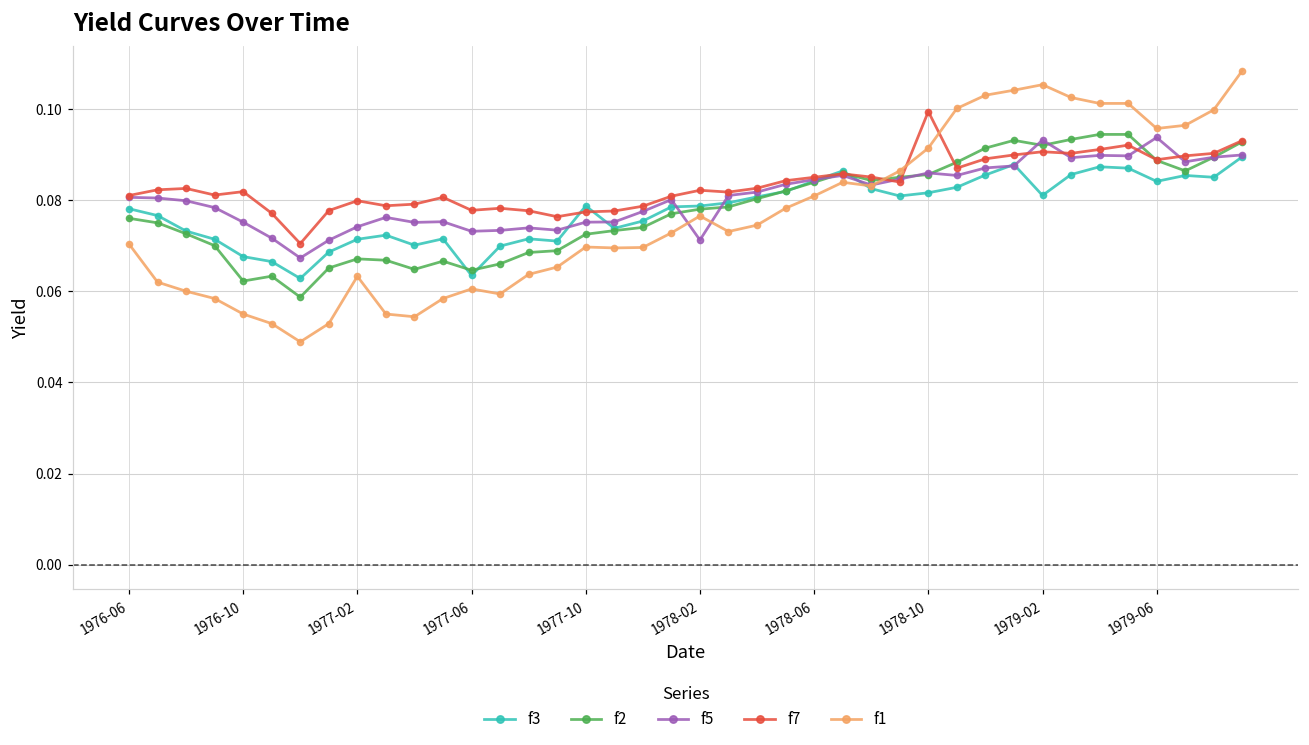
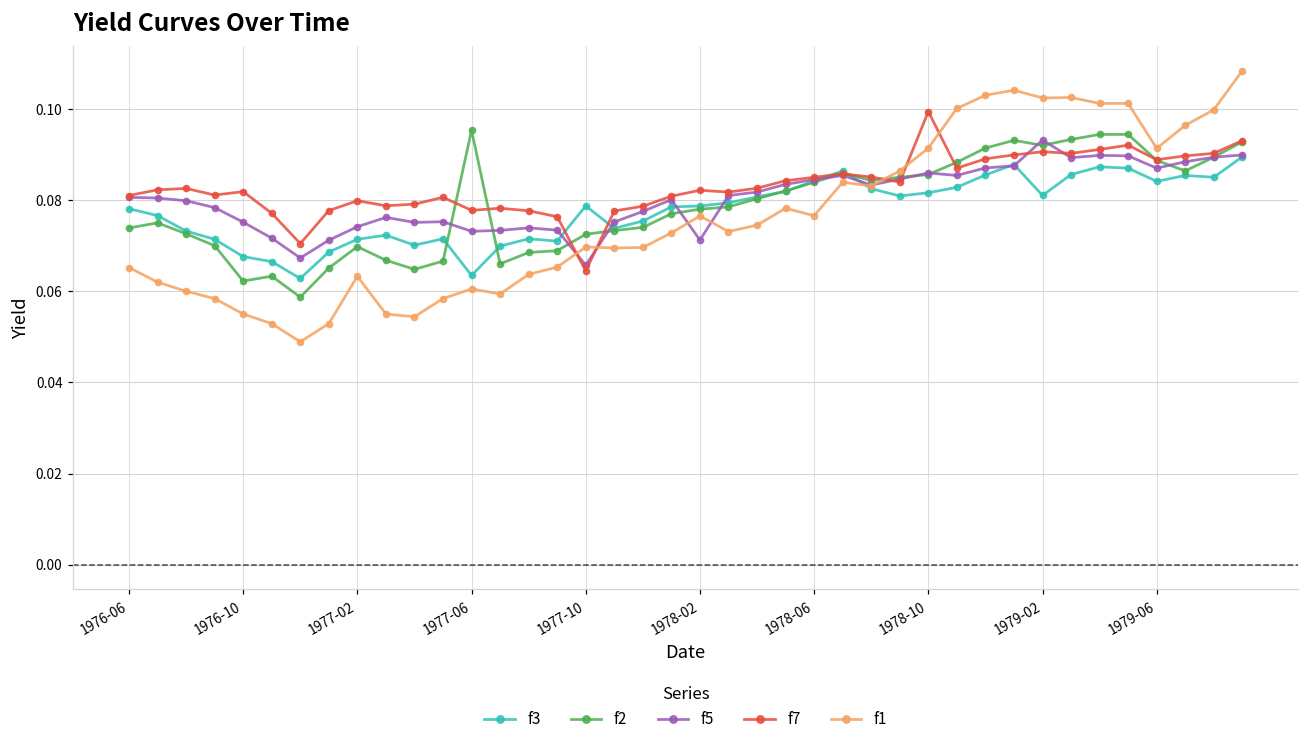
  {
    "f3": {
      "1976-06": 0.078,
      "1976-10": 0.068,
      "1977-02": 0.071,
      "1977-06": 0.063,
      "1977-10": 0.079,
      "1978-02": 0.079,
      "1978-10": 0.082,
      "1979-02": 0.081,
      "1979-06": 0.084
    },
    "f2": {
-     "1976-06": 0.076,
+     "1976-06": 0.074,
      "1976-10": 0.062,
-     "1977-02": 0.067,
-     "1977-06": 0.065,
+     "1977-02": 0.070,
+     "1977-06": 0.095,
      "1977-10": 0.073,
      "1978-02": 0.078,
      "1979-02": 0.092
    },
    "f5": {
      "1976-10": 0.075,
      "1977-02": 0.074,
      "1977-06": 0.073,
-     "1977-10": 0.075,
+     "1977-10": 0.066,
      "1978-02": 0.071,
      "1979-02": 0.093,
-     "1979-06": 0.094
+     "1979-06": 0.087
    },
    "f7": {
      "1976-10": 0.082,
      "1977-02": 0.080,
      "1977-06": 0.078,
-     "1977-10": 0.077,
+     "1977-10": 0.064,
      "1978-02": 0.082,
      "1978-10": 0.099,
      "1979-02": 0.091
    },
    "f1": {
-     "1976-06": 0.070,
+     "1976-06": 0.065,
      "1976-10": 0.055,
      "1977-02": 0.063,
      "1977-06": 0.061,
      "1977-10": 0.070,
      "1978-02": 0.077,
-     "1978-06": 0.081,
+     "1978-06": 0.077,
      "1978-10": 0.091,
-     "1979-02": 0.105,
-     "1979-06": 0.096
+     "1979-02": 0.102,
+     "1979-06": 0.091
    }
  }
